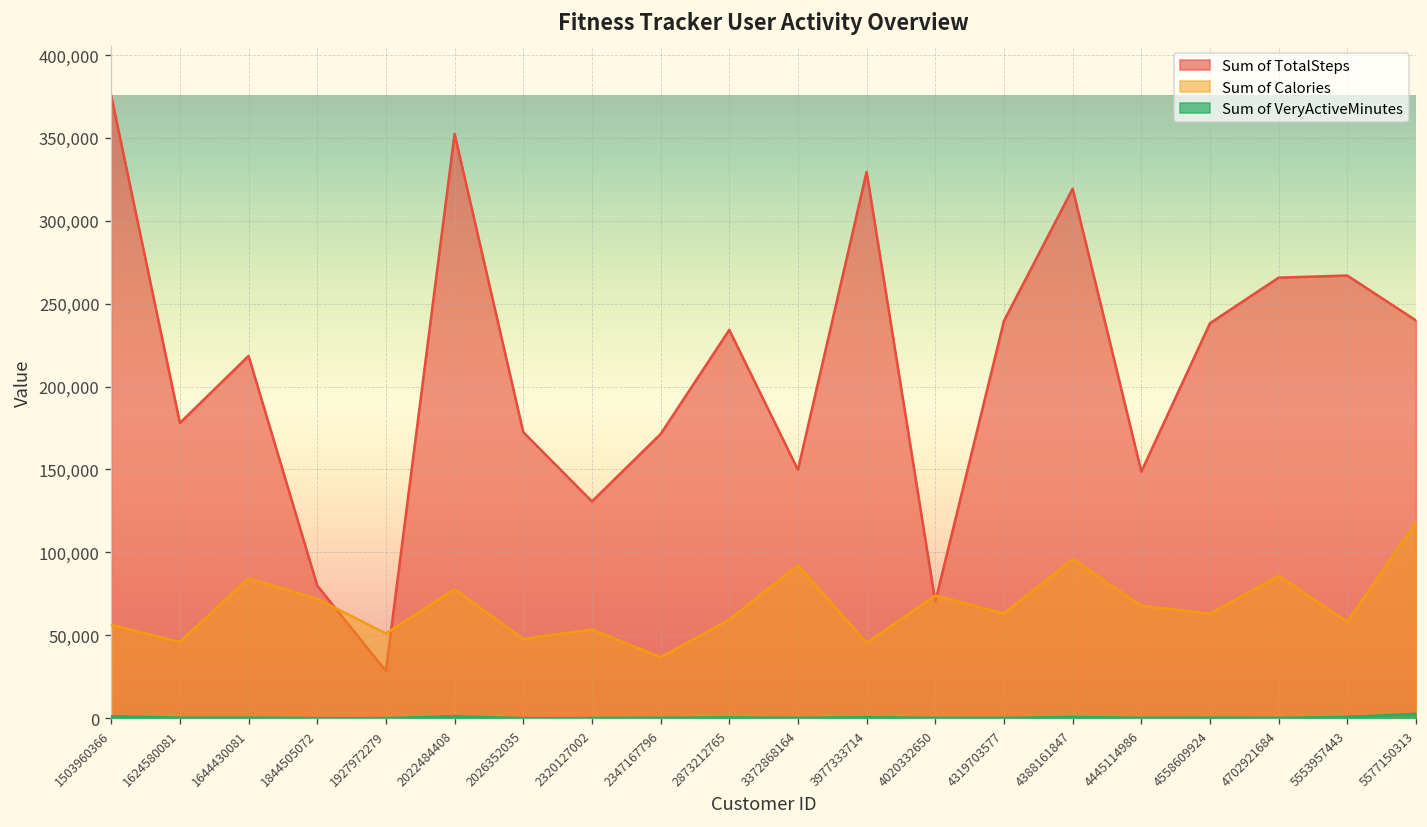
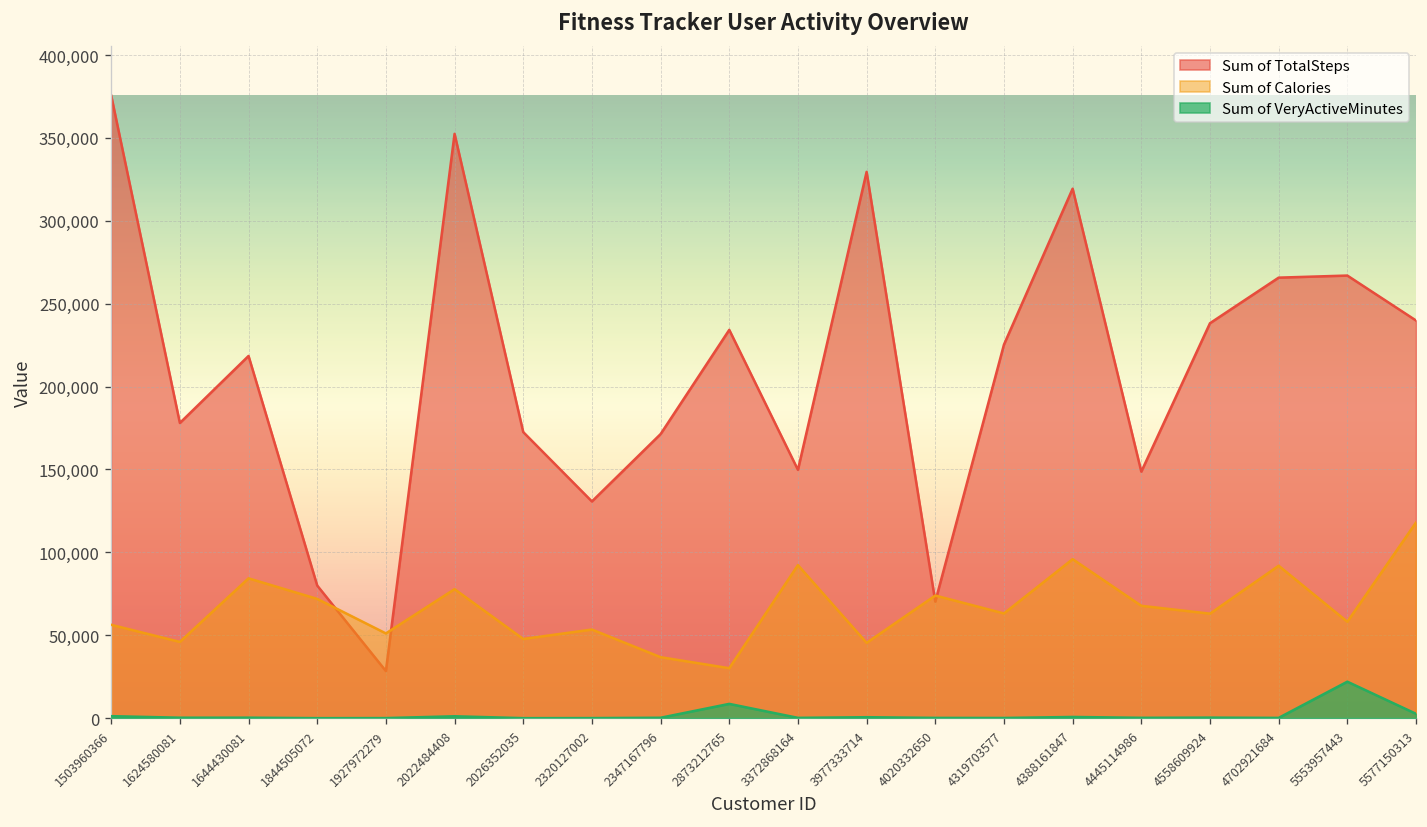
  {
    "Sum of TotalSteps": {
      "1503960366": "376,000",
      "1624580081": "178,000",
      "1644430081": "218,000",
      "1844505072": "80,000",
      "1927972279": "28,000",
      "2022484408": "352,000",
      "2026352035": "173,000",
      "2320127002": "131,000",
      "2347167796": "171,000",
      "2873212765": "234,000",
      "3372868164": "150,000",
      "3977333714": "330,000",
      "4020332650": "70,000",
-     "4319703577": "240,000",
+     "4319703577": "225,000",
      "4388161847": "319,000",
      "4445114986": "149,000",
      "4558609924": "238,000",
      "4702921684": "266,000",
      "5553957443": "267,000",
      "5577150313": "240,000"
    },
    "Sum of Calories": {
      "1503960366": "56,000",
      "1624580081": "46,000",
      "1644430081": "84,000",
      "1844505072": "72,000",
      "1927972279": "51,000",
      "2022484408": "78,000",
      "2026352035": "48,000",
      "2320127002": "53,000",
      "2347167796": "37,000",
-     "2873212765": "59,000",
+     "2873212765": "30,000",
      "3372868164": "92,000",
      "3977333714": "45,000",
      "4020332650": "74,000",
      "4319703577": "63,000",
      "4388161847": "96,000",
      "4445114986": "68,000",
      "4558609924": "63,000",
-     "4702921684": "86,000",
+     "4702921684": "92,000",
      "5553957443": "58,000",
      "5577150313": "118,000"
    },
    "Sum of VeryActiveMinutes": {
      "1503960366": "1,000",
      "1624580081": "0",
      "1644430081": "0",
      "1844505072": "0",
      "1927972279": "0",
      "2022484408": "1,000",
      "2026352035": "0",
      "2320127002": "0",
      "2347167796": "0",
-     "2873212765": "0",
+     "2873212765": "9,000",
      "3372868164": "0",
      "3977333714": "1,000",
      "4020332650": "0",
      "4319703577": "0",
      "4388161847": "1,000",
      "4445114986": "0",
      "4558609924": "0",
      "4702921684": "0",
-     "5553957443": "1,000",
+     "5553957443": "22,000",
      "5577150313": "3,000"
    }
  }
